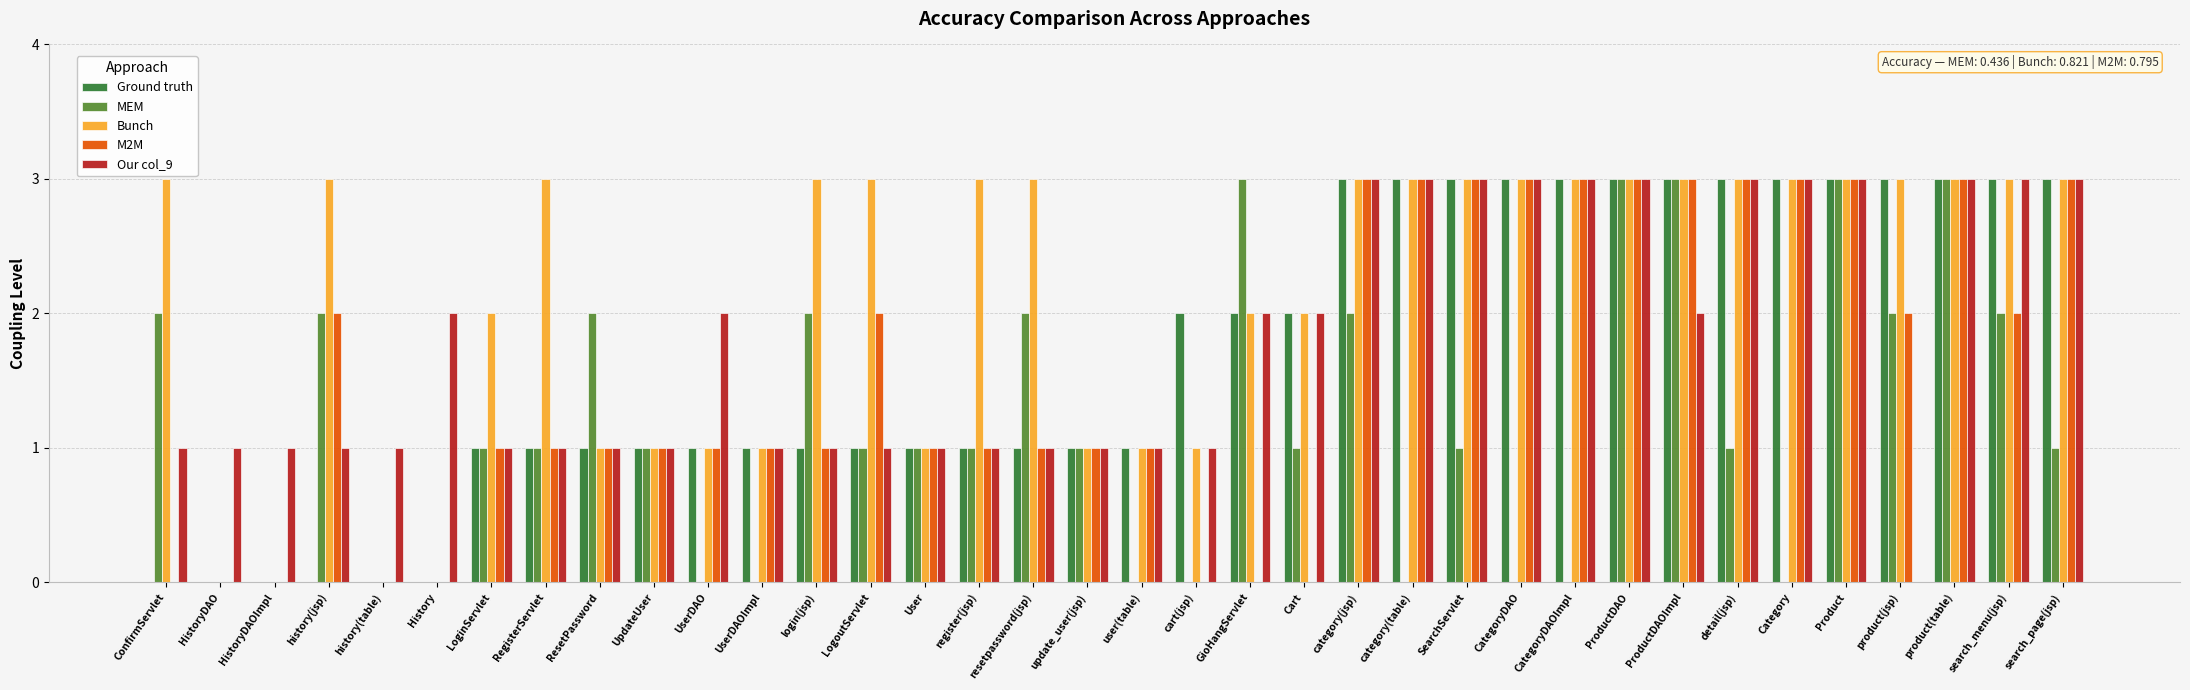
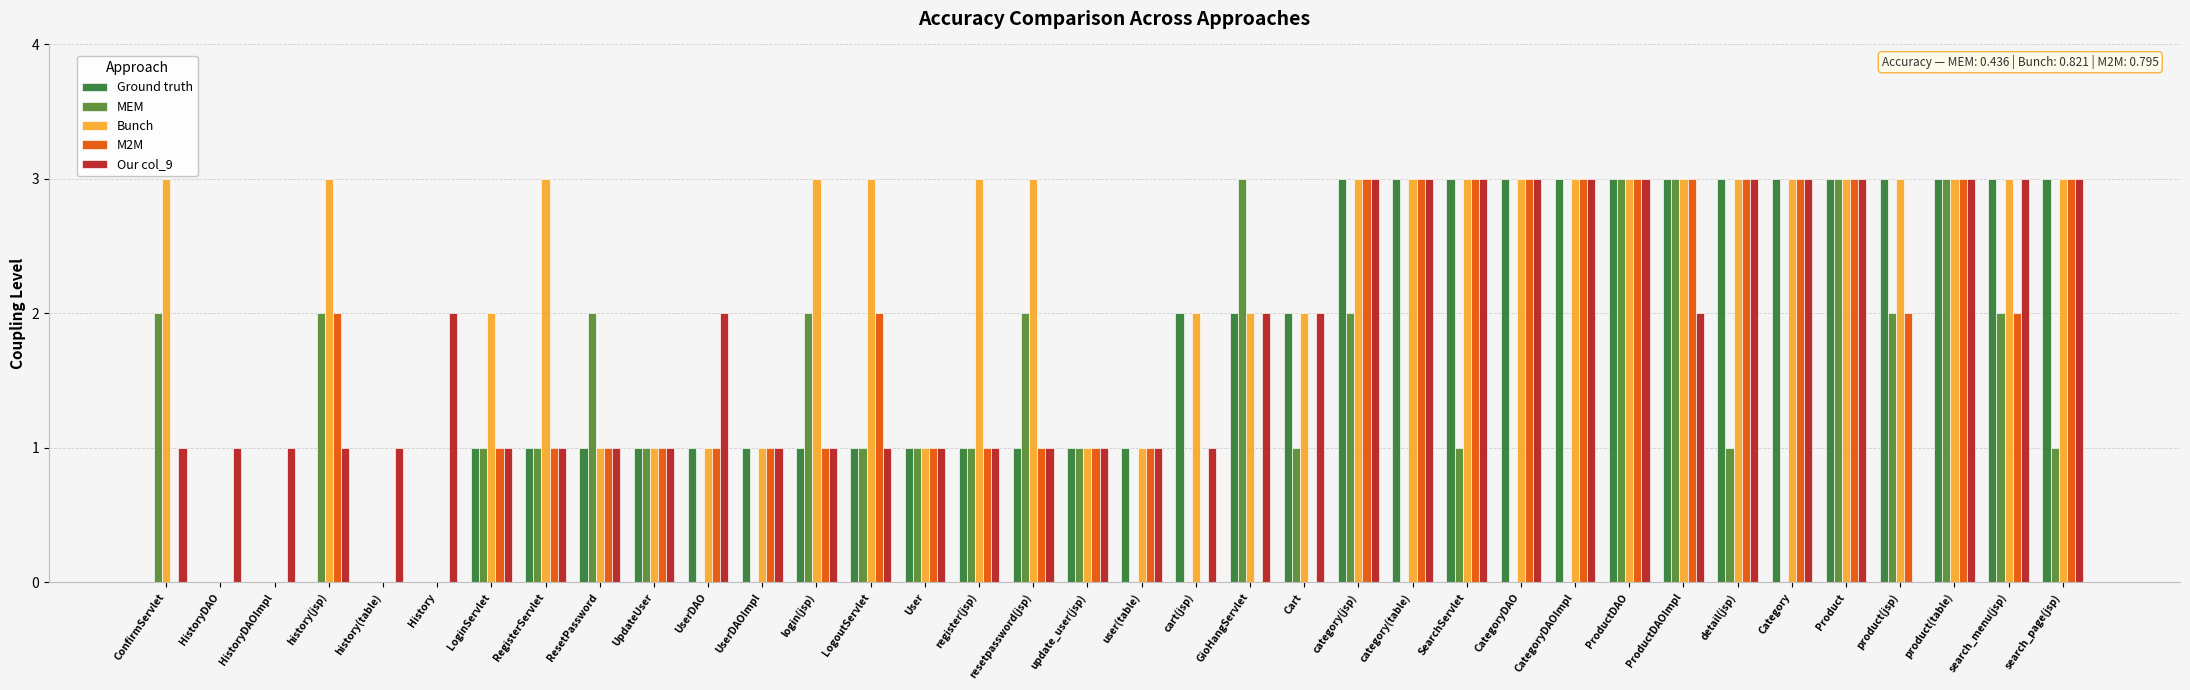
  {
    "Bunch": {
      "ConfirmServlet": 3,
      "HistoryDAO": 0,
      "HistoryDAOImpl": 0,
      "history(jsp)": 3,
      "history(table)": 0,
      "History": 0,
      "LoginServlet": 2,
      "RegisterServlet": 3,
      "ResetPassword": 1,
      "UpdateUser": 1,
      "UserDAO": 1,
      "UserDAOImpl": 1,
      "login(jsp)": 3,
      "LogoutServlet": 3,
      "User": 1,
      "register(jsp)": 3,
      "resetpassword(jsp)": 3,
      "update_user(jsp)": 1,
      "user(table)": 1,
-     "cart(jsp)": 1,
+     "cart(jsp)": 2,
      "GioHangServlet": 2,
      "Cart": 2,
      "category(jsp)": 3,
      "category(table)": 3,
      "SearchServlet": 3,
      "CategoryDAO": 3,
      "CategoryDAOImpl": 3,
      "ProductDAO": 3,
      "ProductDAOImpl": 3,
      "detail(jsp)": 3,
      "Category": 3,
      "Product": 3,
      "product(jsp)": 3,
      "product(table)": 3,
      "search_menu(jsp)": 3,
      "search_page(jsp)": 3
    },
    "M2M": {
      "ConfirmServlet": 0,
      "HistoryDAO": 0,
      "HistoryDAOImpl": 0,
      "history(jsp)": 2,
      "history(table)": 0,
      "History": 0,
      "LoginServlet": 1,
      "RegisterServlet": 1,
      "ResetPassword": 1,
      "UpdateUser": 1,
      "UserDAO": 1,
      "UserDAOImpl": 1,
      "login(jsp)": 1,
      "LogoutServlet": 2,
      "User": 1,
      "register(jsp)": 1,
      "resetpassword(jsp)": 1,
      "update_user(jsp)": 1,
      "user(table)": 1,
      "cart(jsp)": 0,
      "GioHangServlet": 0,
      "Cart": 0,
      "category(jsp)": 3,
      "category(table)": 3,
      "SearchServlet": 3,
      "CategoryDAO": 3,
      "CategoryDAOImpl": 3,
      "ProductDAO": 3,
      "ProductDAOImpl": 3,
      "detail(jsp)": 3,
      "Category": 3,
      "Product": 3,
      "product(jsp)": 2,
      "product(table)": 3,
      "search_menu(jsp)": 2,
      "search_page(jsp)": 3
    },
    "Our col_9": {
      "ConfirmServlet": 1,
      "HistoryDAO": 1,
      "HistoryDAOImpl": 1,
      "history(jsp)": 1,
      "history(table)": 1,
      "History": 2,
      "LoginServlet": 1,
      "RegisterServlet": 1,
      "ResetPassword": 1,
      "UpdateUser": 1,
      "UserDAO": 2,
      "UserDAOImpl": 1,
      "login(jsp)": 1,
      "LogoutServlet": 1,
      "User": 1,
      "register(jsp)": 1,
      "resetpassword(jsp)": 1,
      "update_user(jsp)": 1,
      "user(table)": 1,
      "cart(jsp)": 1,
      "GioHangServlet": 2,
      "Cart": 2,
      "category(jsp)": 3,
      "category(table)": 3,
      "SearchServlet": 3,
      "CategoryDAO": 3,
      "CategoryDAOImpl": 3,
      "ProductDAO": 3,
      "ProductDAOImpl": 2,
      "detail(jsp)": 3,
      "Category": 3,
      "Product": 3,
      "product(jsp)": 0,
      "product(table)": 3,
      "search_menu(jsp)": 3,
      "search_page(jsp)": 3
    }
  }
